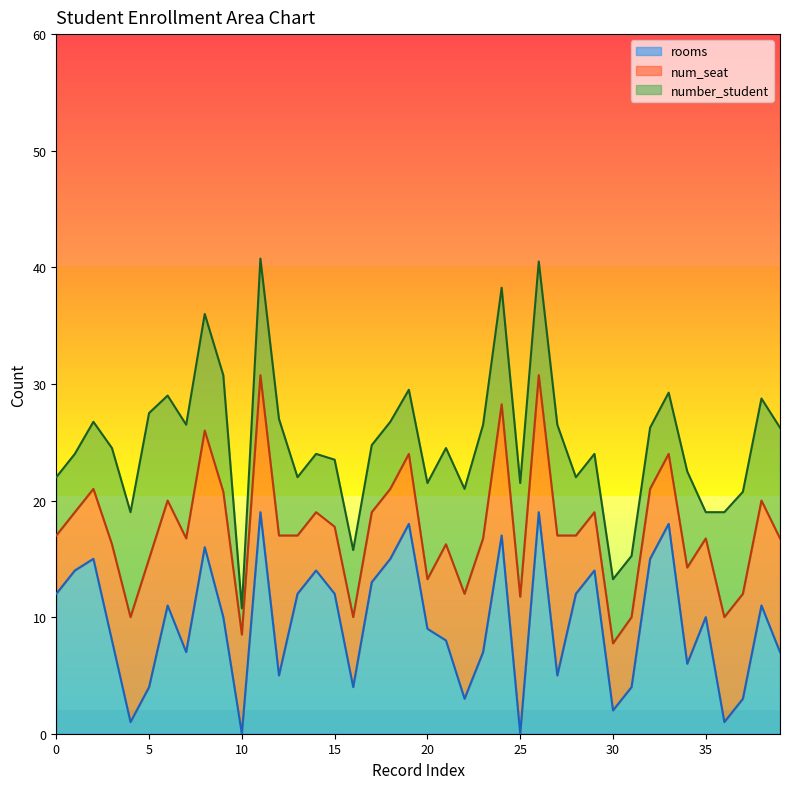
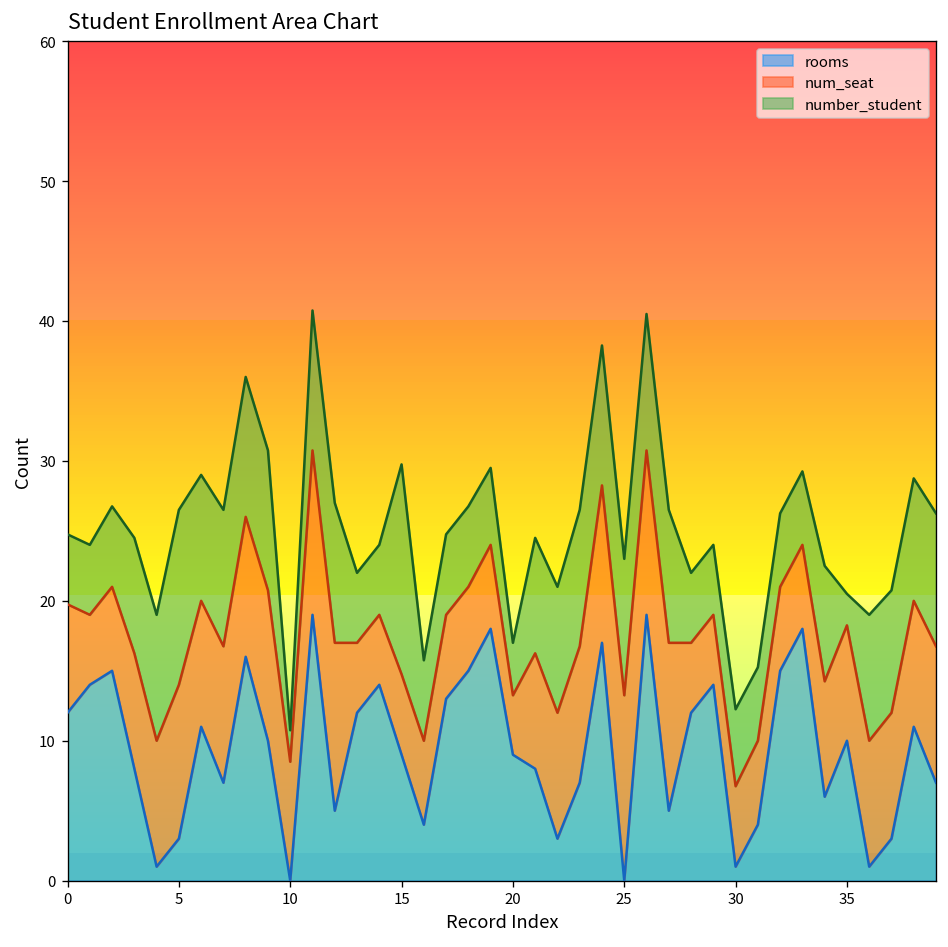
  {
    "rooms": {
      "0": 12,
-     "5": 4,
+     "5": 3,
      "10": 0,
-     "15": 12,
+     "15": 9,
      "20": 9,
      "25": 0,
-     "30": 2,
+     "30": 1,
      "35": 10
    },
    "num_seat": {
-     "0": 5.0,
+     "0": 7.8,
      "5": 11.0,
      "10": 8.5,
      "15": 5.8,
      "20": 4.3,
-     "25": 11.8,
+     "25": 13.3,
      "30": 5.8,
-     "35": 6.8
+     "35": 8.3
    },
    "number_student": {
      "0": 5.0,
      "5": 12.5,
      "10": 2.3,
-     "15": 5.8,
-     "20": 8.3,
+     "15": 15.0,
+     "20": 3.8,
      "25": 9.8,
      "30": 5.5,
      "35": 2.3
    }
  }
